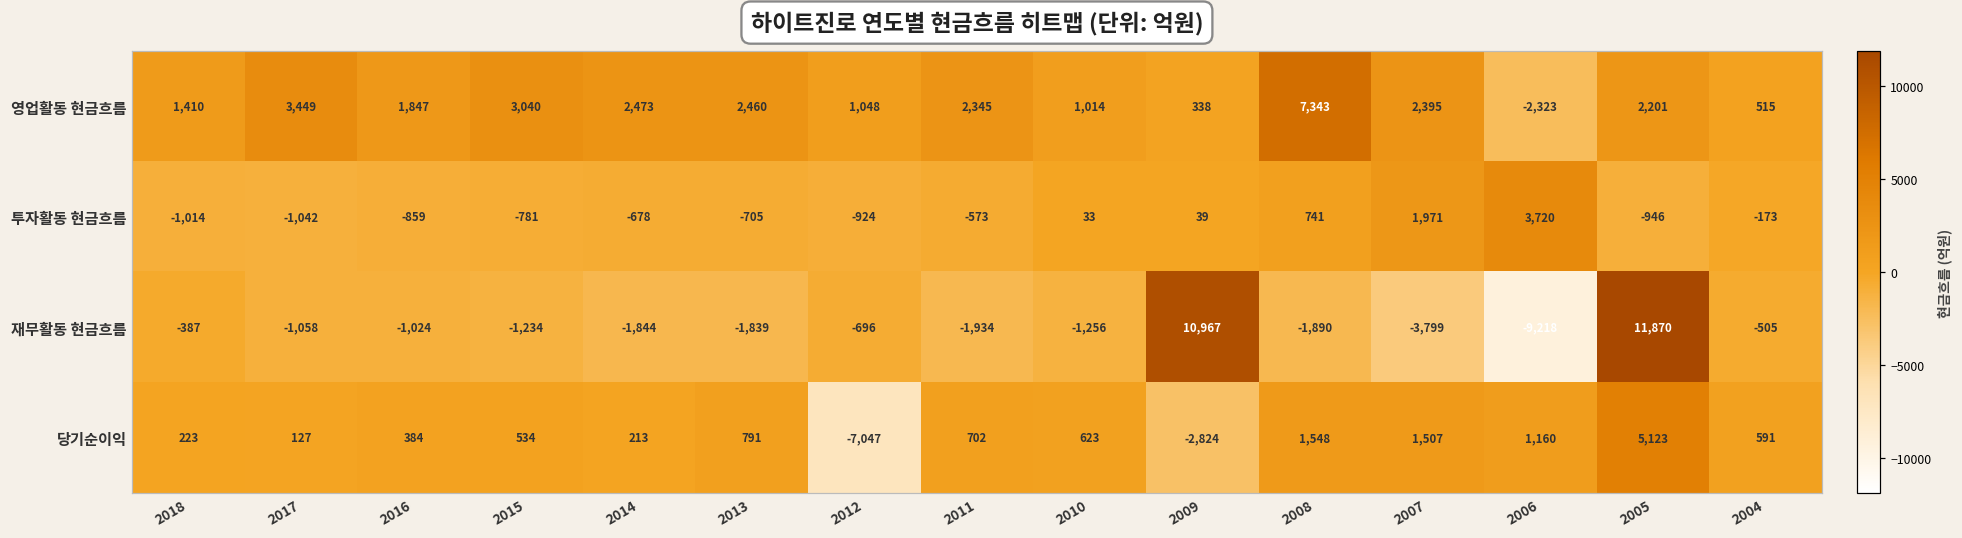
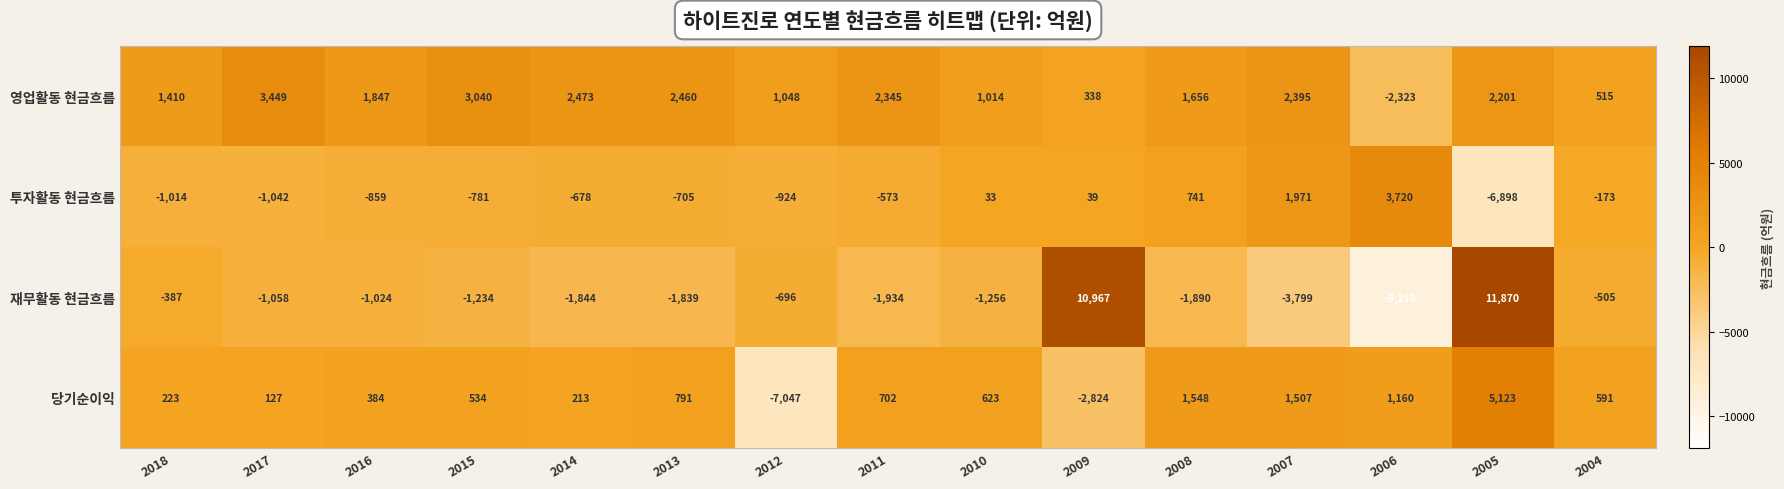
  {
    "영업활동 현금흐름": {
      "2018": "1,410",
      "2017": "3,449",
      "2016": "1,847",
      "2015": "3,040",
      "2014": "2,473",
      "2013": "2,460",
      "2012": "1,048",
      "2011": "2,345",
      "2010": "1,014",
      "2009": "338",
-     "2008": "7,343",
+     "2008": "1,656",
      "2007": "2,395",
      "2006": "-2,323",
      "2005": "2,201",
      "2004": "515"
    },
    "투자활동 현금흐름": {
      "2018": "-1,014",
      "2017": "-1,042",
      "2016": "-859",
      "2015": "-781",
      "2014": "-678",
      "2013": "-705",
      "2012": "-924",
      "2011": "-573",
      "2010": "33",
      "2009": "39",
      "2008": "741",
      "2007": "1,971",
      "2006": "3,720",
-     "2005": "-946",
+     "2005": "-6,898",
      "2004": "-173"
    },
    "재무활동 현금흐름": {
      "2018": "-387",
      "2017": "-1,058",
      "2016": "-1,024",
      "2015": "-1,234",
      "2014": "-1,844",
      "2013": "-1,839",
      "2012": "-696",
      "2011": "-1,934",
      "2010": "-1,256",
      "2009": "10,967",
      "2008": "-1,890",
      "2007": "-3,799",
      "2005": "11,870",
      "2004": "-505"
    },
    "당기순이익": {
      "2018": "223",
      "2017": "127",
      "2016": "384",
      "2015": "534",
      "2014": "213",
      "2013": "791",
      "2012": "-7,047",
      "2011": "702",
      "2010": "623",
      "2009": "-2,824",
      "2008": "1,548",
      "2007": "1,507",
      "2006": "1,160",
      "2005": "5,123",
      "2004": "591"
    }
  }
